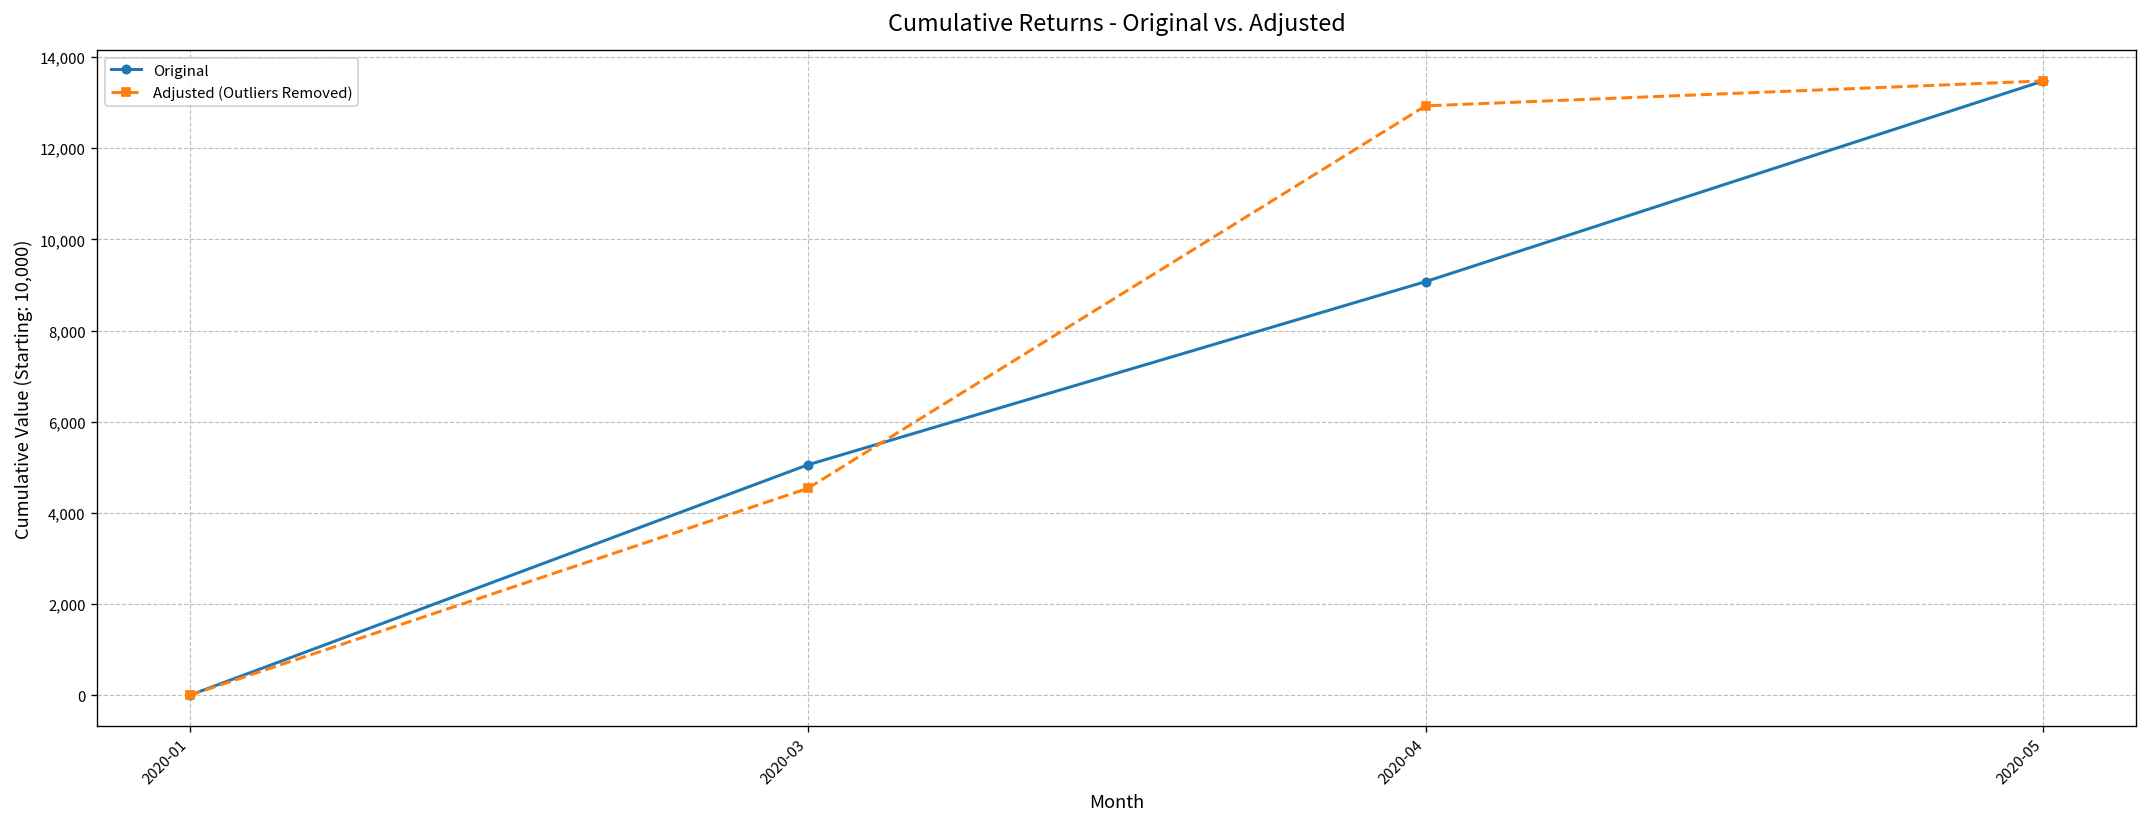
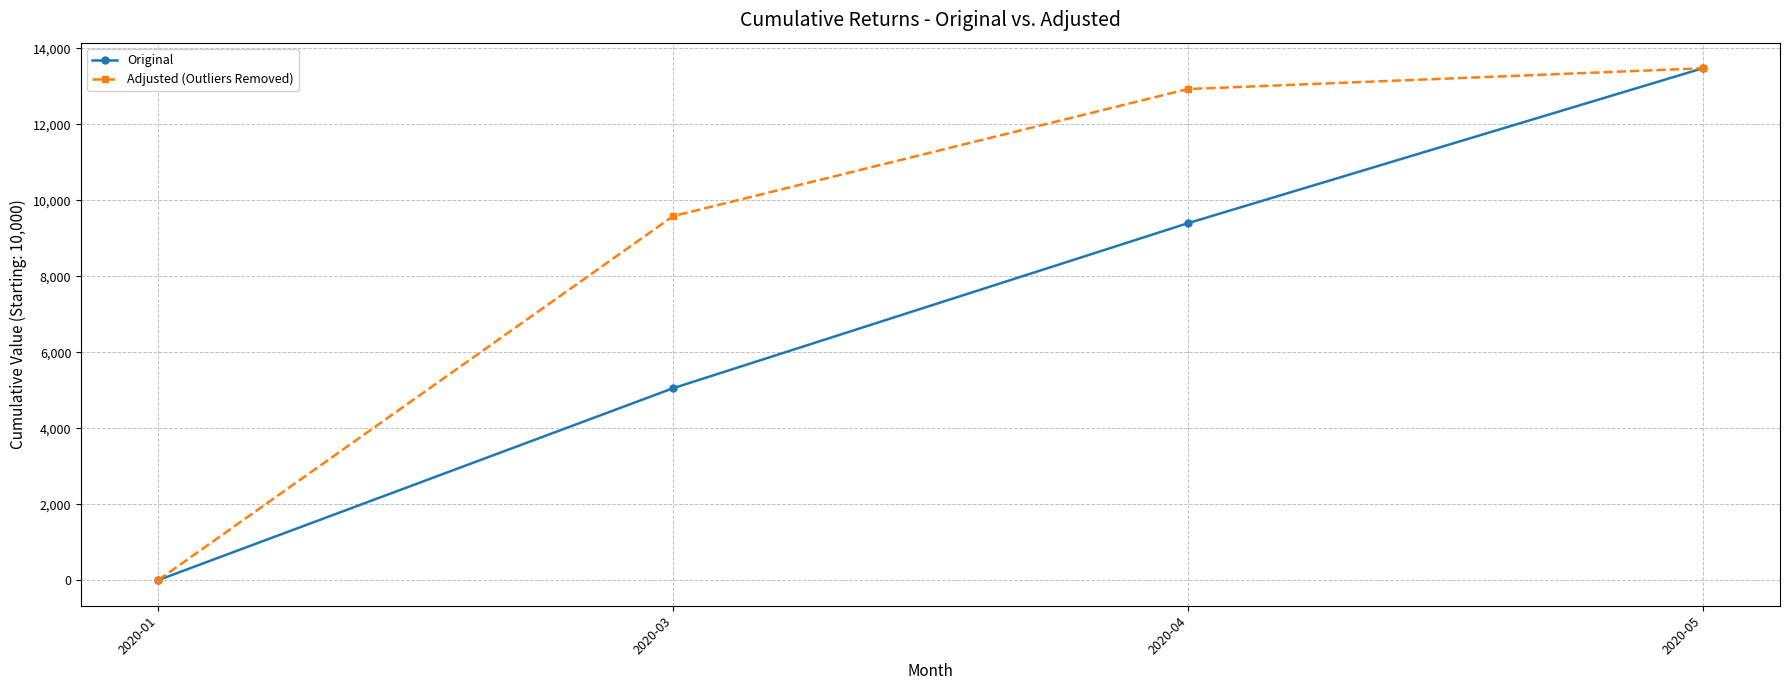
  {
    "Original": {
      "2020-03": "5,100",
-     "2020-04": "9,100"
+     "2020-04": "9,400"
    },
    "Adjusted (Outliers Removed)": {
-     "2020-03": "4,500",
+     "2020-03": "9,600",
      "2020-04": "12,900"
    }
  }
